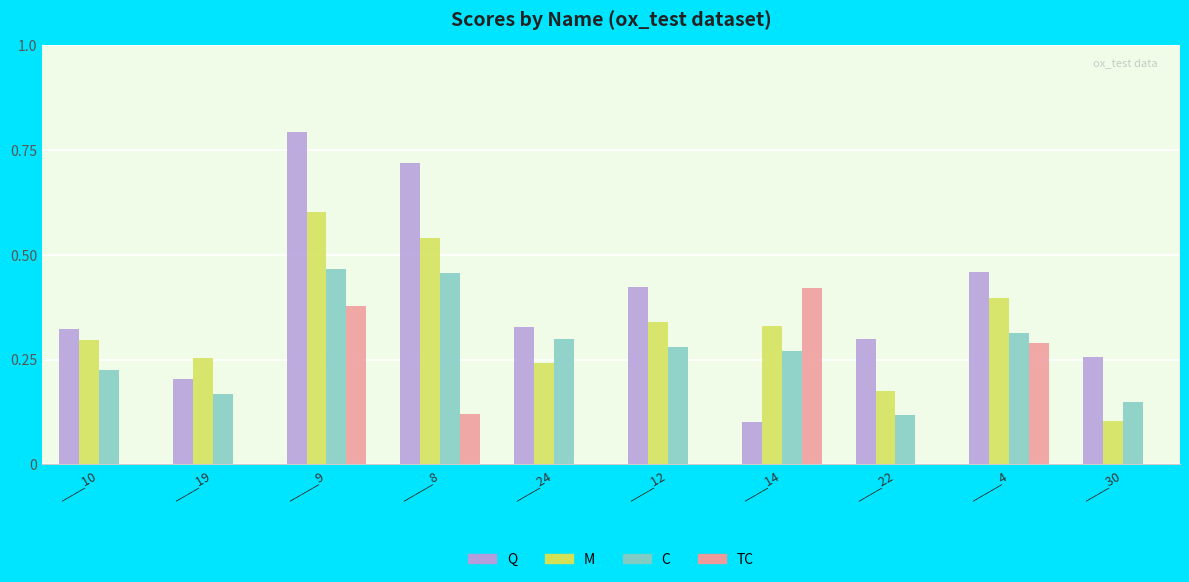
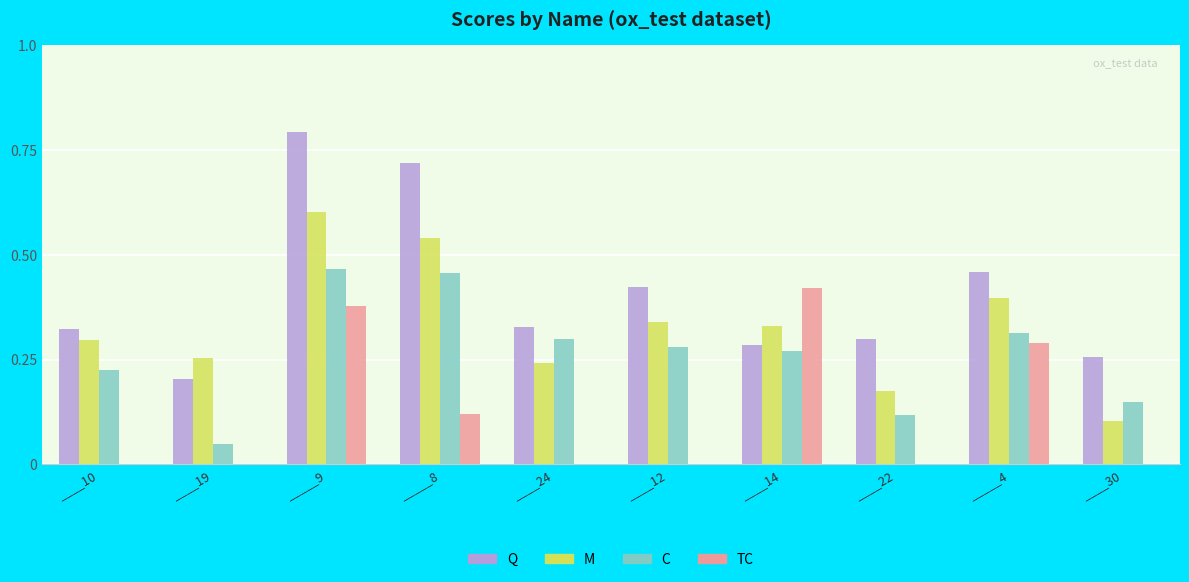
  {
    "Q": {
      "____10": 0.32,
      "____19": 0.20,
      "_____9": 0.79,
      "_____8": 0.72,
      "____24": 0.33,
      "____12": 0.42,
-     "____14": 0.10,
+     "____14": 0.28,
      "____22": 0.30,
      "_____4": 0.46,
      "____30": 0.26
    },
    "M": {
      "____10": 0.30,
      "____19": 0.26,
      "_____9": 0.60,
      "_____8": 0.54,
      "____24": 0.24,
      "____12": 0.34,
      "____14": 0.33,
      "____22": 0.18,
      "_____4": 0.40,
      "____30": 0.10
    },
    "C": {
      "____10": 0.23,
-     "____19": 0.17,
+     "____19": 0.05,
      "_____9": 0.47,
      "_____8": 0.46,
      "____24": 0.30,
      "____12": 0.28,
      "____14": 0.27,
      "____22": 0.12,
      "_____4": 0.31,
      "____30": 0.15
    },
    "TC": {
      "____10": 0.00,
      "____19": 0.00,
      "_____9": 0.38,
      "_____8": 0.12,
      "____24": 0.00,
      "____12": 0.00,
      "____14": 0.42,
      "____22": 0.00,
      "_____4": 0.29,
      "____30": 0.00
    }
  }
